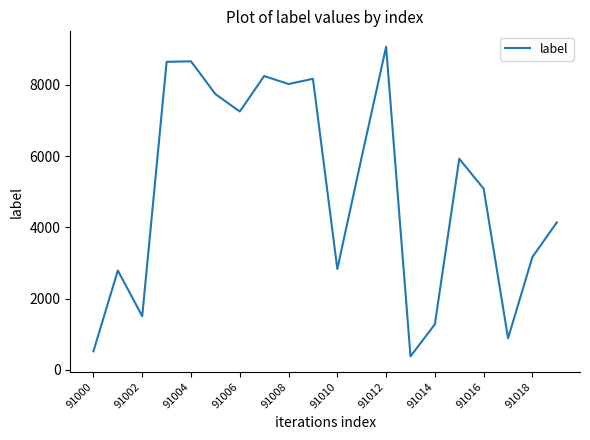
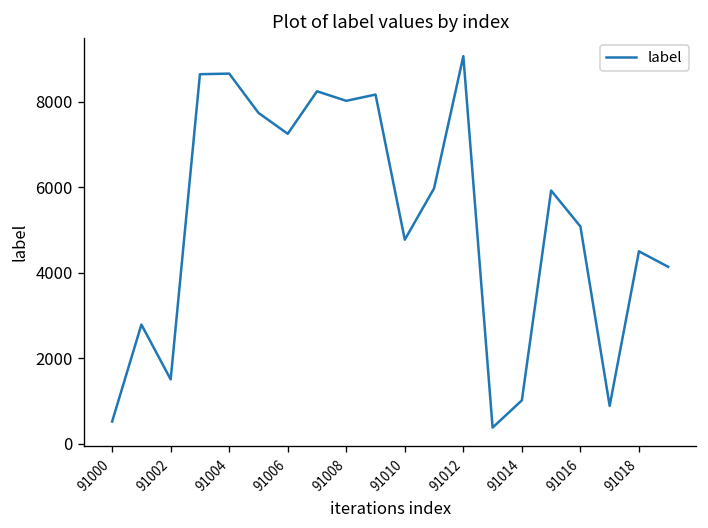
  {
    "91000": 500,
    "91002": 1500,
    "91004": 8700,
    "91006": 7300,
    "91008": 8000,
-   "91010": 2800,
+   "91010": 4800,
    "91012": 9100,
-   "91014": 1300,
+   "91014": 1000,
    "91016": 5100,
-   "91018": 3200
+   "91018": 4500
  }
